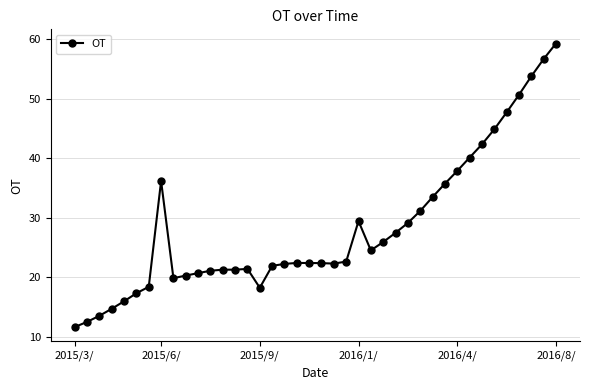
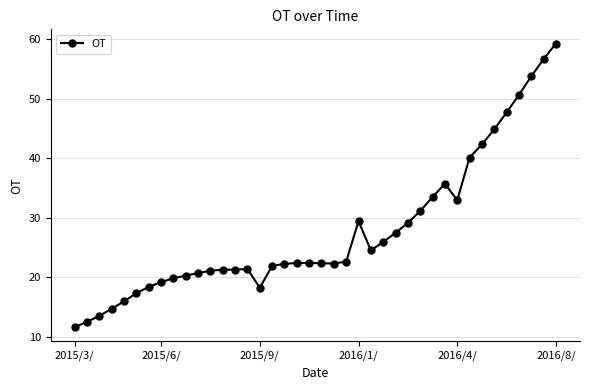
  {
    "2015/3/": 12,
-   "2015/6/": 36,
+   "2015/6/": 19,
    "2015/9/": 18,
    "2016/1/": 29,
-   "2016/4/": 38,
+   "2016/4/": 33,
    "2016/8/": 59
  }
